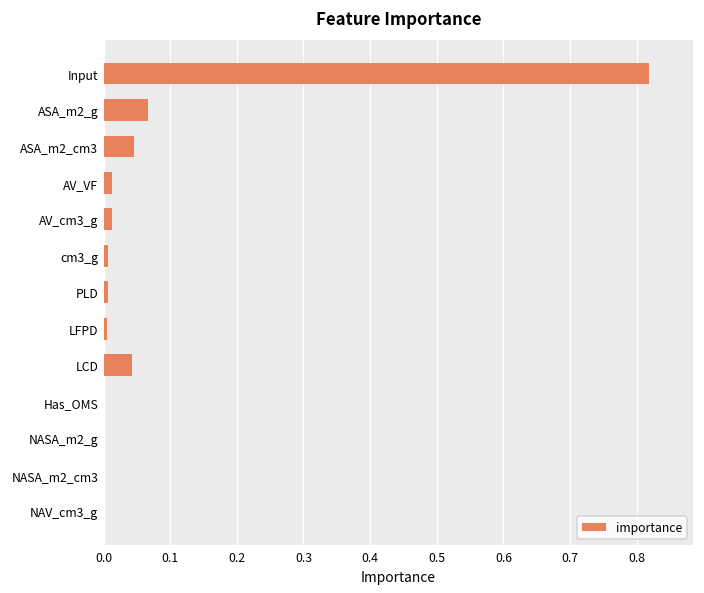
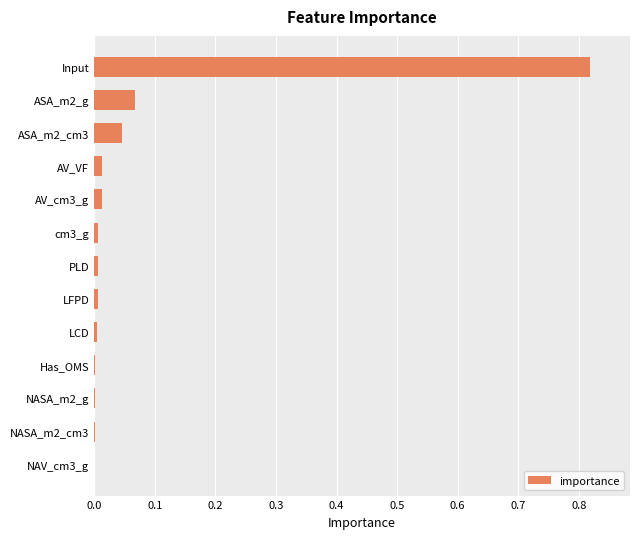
  {
    "Input": 0.82,
    "ASA_m2_g": 0.07,
    "ASA_m2_cm3": 0.05,
    "AV_VF": 0.01,
    "AV_cm3_g": 0.01,
    "cm3_g": 0.01,
    "PLD": 0.01,
    "LFPD": 0.01,
-   "LCD": 0.04
+   "LCD": 0.01
  }
